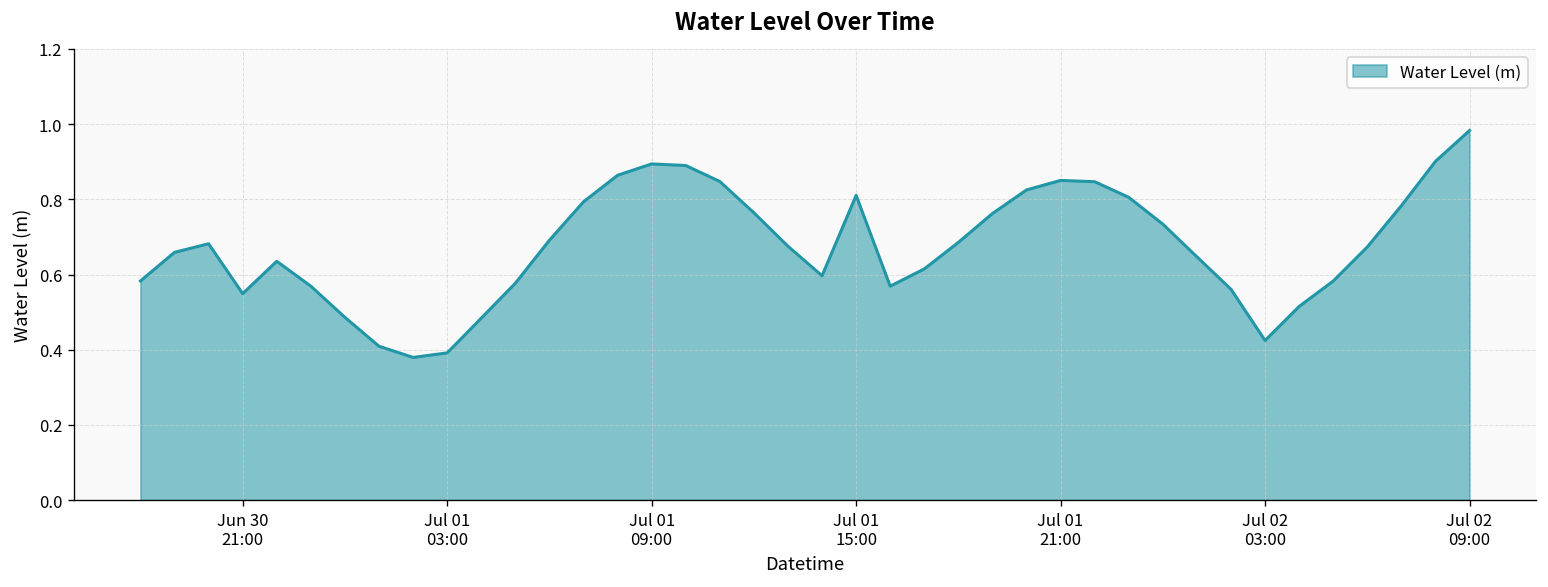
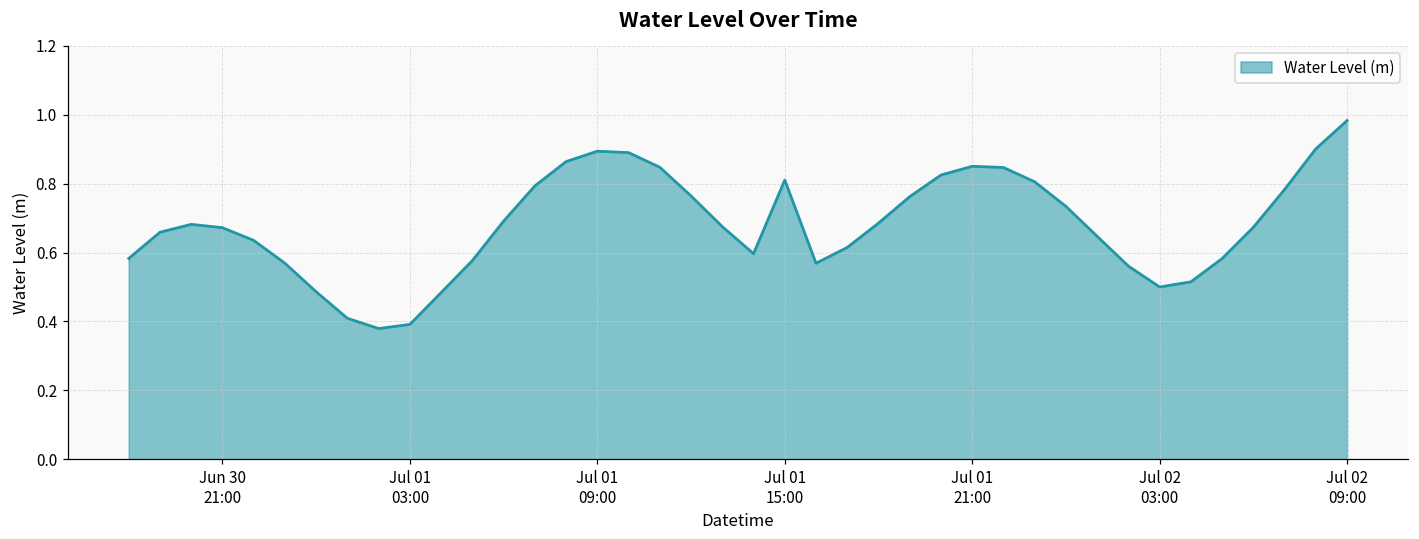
  {
-   "Jun 30 21:00": 0.55,
+   "Jun 30 21:00": 0.67,
    "Jul 01 03:00": 0.39,
    "Jul 01 09:00": 0.89,
    "Jul 01 15:00": 0.81,
    "Jul 01 21:00": 0.85,
-   "Jul 02 03:00": 0.42,
+   "Jul 02 03:00": 0.50,
    "Jul 02 09:00": 0.98
  }
